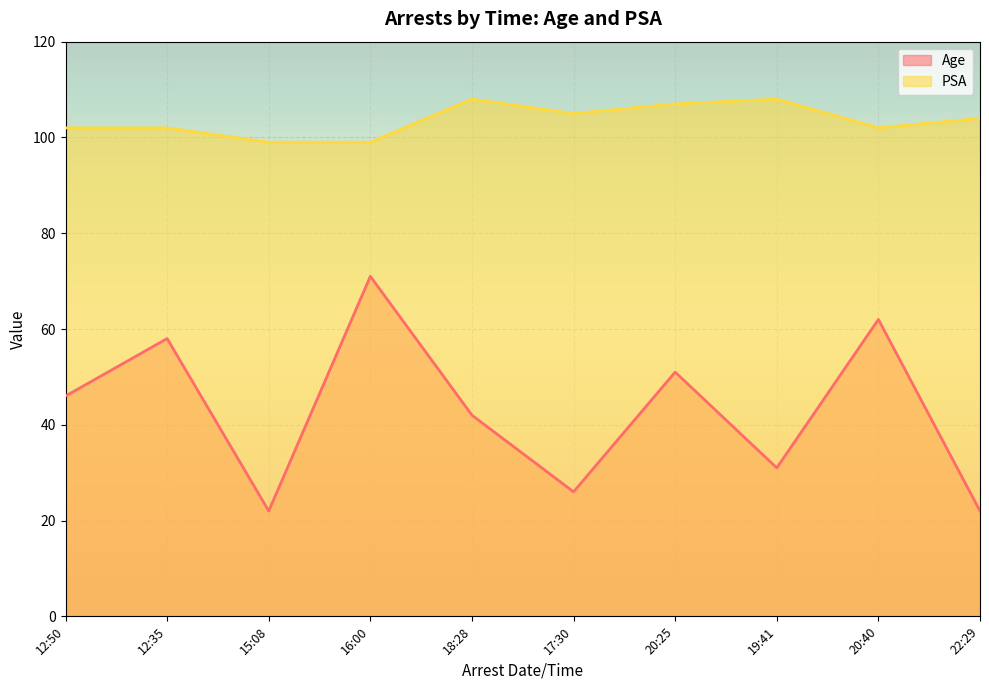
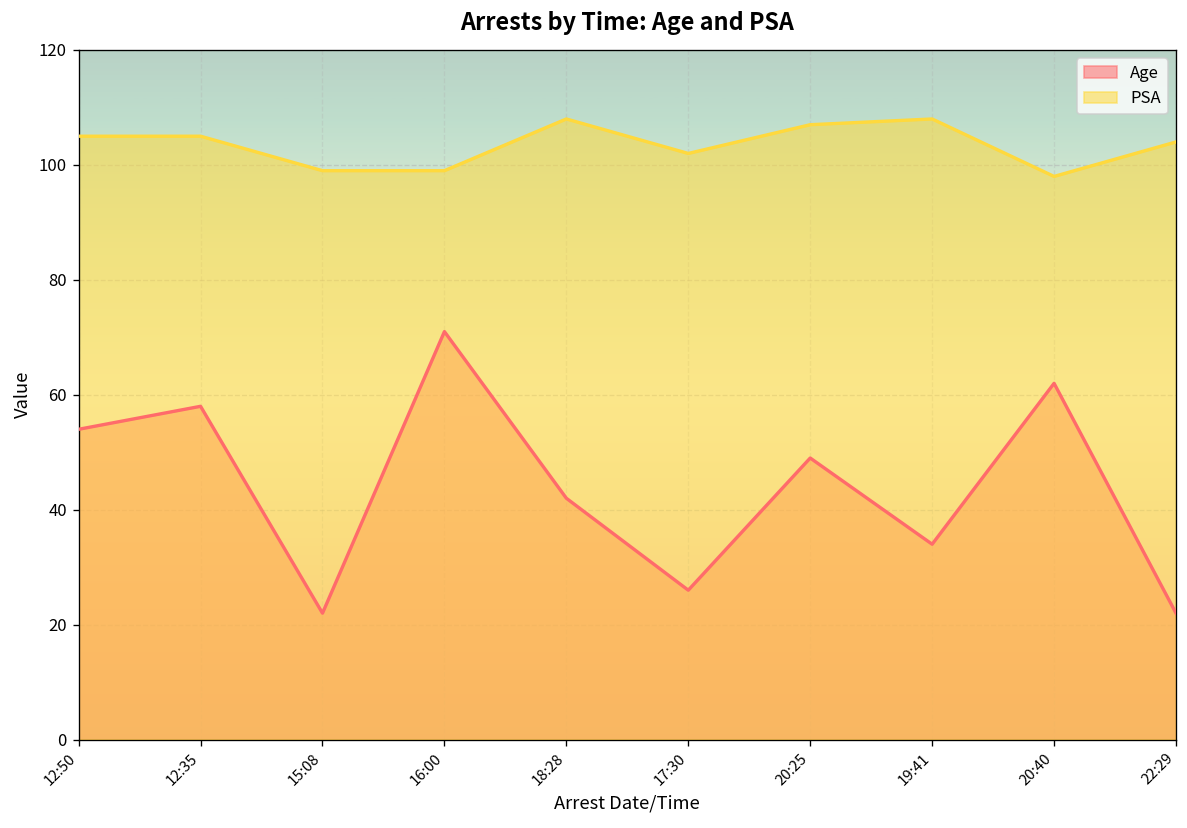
  {
    "Age": {
-     "12:50": 46,
+     "12:50": 54,
      "12:35": 58,
      "15:08": 22,
      "16:00": 71,
      "18:28": 42,
      "17:30": 26,
-     "20:25": 51,
-     "19:41": 31,
+     "20:25": 49,
+     "19:41": 34,
      "20:40": 62,
      "22:29": 22
    },
    "PSA": {
-     "12:50": 102,
-     "12:35": 102,
+     "12:50": 105,
+     "12:35": 105,
      "15:08": 99,
      "16:00": 99,
      "18:28": 108,
-     "17:30": 105,
+     "17:30": 102,
      "20:25": 107,
      "19:41": 108,
-     "20:40": 102,
+     "20:40": 98,
      "22:29": 104
    }
  }
